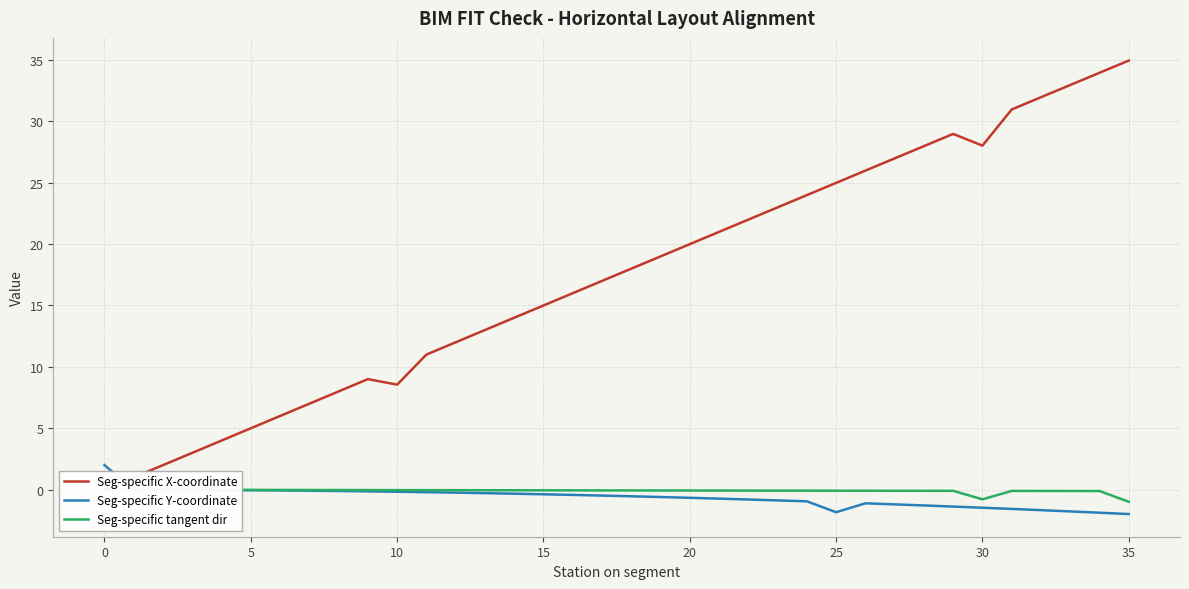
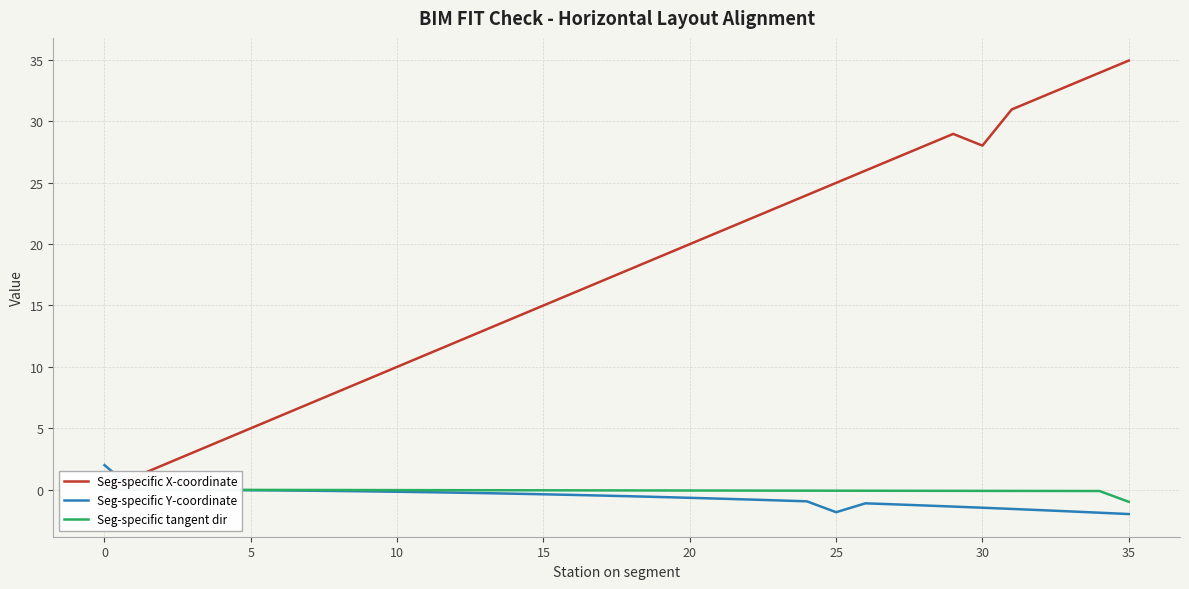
  {
    "Seg-specific X-coordinate": {
      "5": 5.0,
-     "10": 8.6,
+     "10": 10.0,
      "15": 15.0,
      "20": 20.0,
      "25": 25.0,
      "30": 28.0,
      "35": 34.9
    },
    "Seg-specific Y-coordinate": {
      "0": 2.0,
      "15": -0.4,
      "20": -0.7,
      "25": -1.8,
      "30": -1.5,
      "35": -2.0
    },
    "Seg-specific tangent dir": {
      "15": 0.0,
      "20": -0.1,
      "25": -0.1,
-     "30": -0.8,
+     "30": -0.1,
      "35": -1.0
    }
  }
